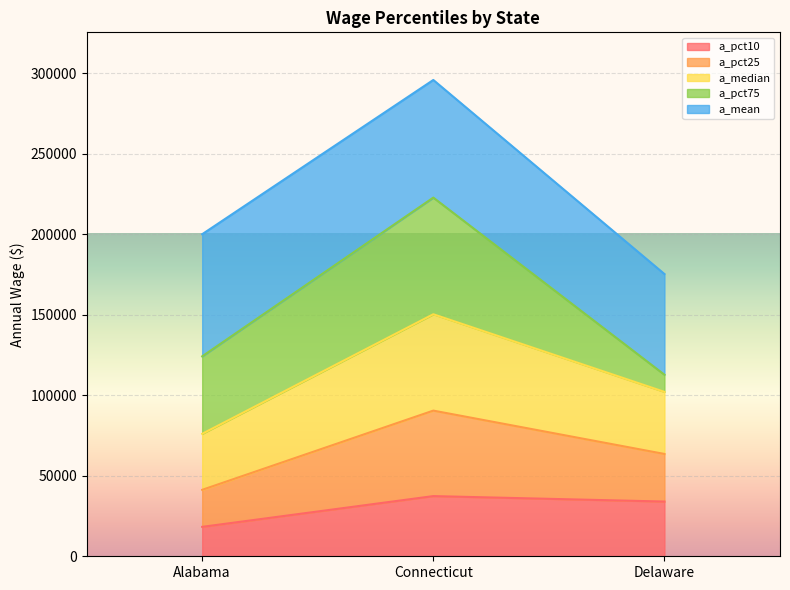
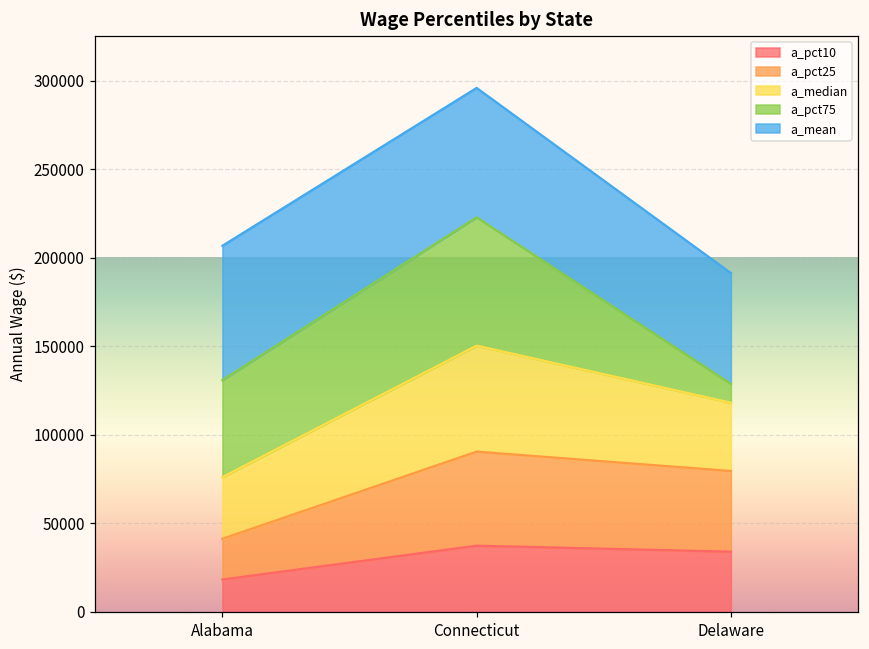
  {
    "a_pct10": {
      "Alabama": 18000,
      "Connecticut": 37000,
      "Delaware": 34000
    },
    "a_pct25": {
      "Alabama": 23000,
      "Connecticut": 53000,
-     "Delaware": 30000
+     "Delaware": 46000
    },
    "a_median": {
      "Alabama": 35000,
      "Connecticut": 60000,
      "Delaware": 39000
    },
    "a_pct75": {
-     "Alabama": 48000,
+     "Alabama": 55000,
      "Connecticut": 72000,
      "Delaware": 11000
    },
    "a_mean": {
      "Alabama": 76000,
      "Connecticut": 73000,
      "Delaware": 63000
    }
  }
